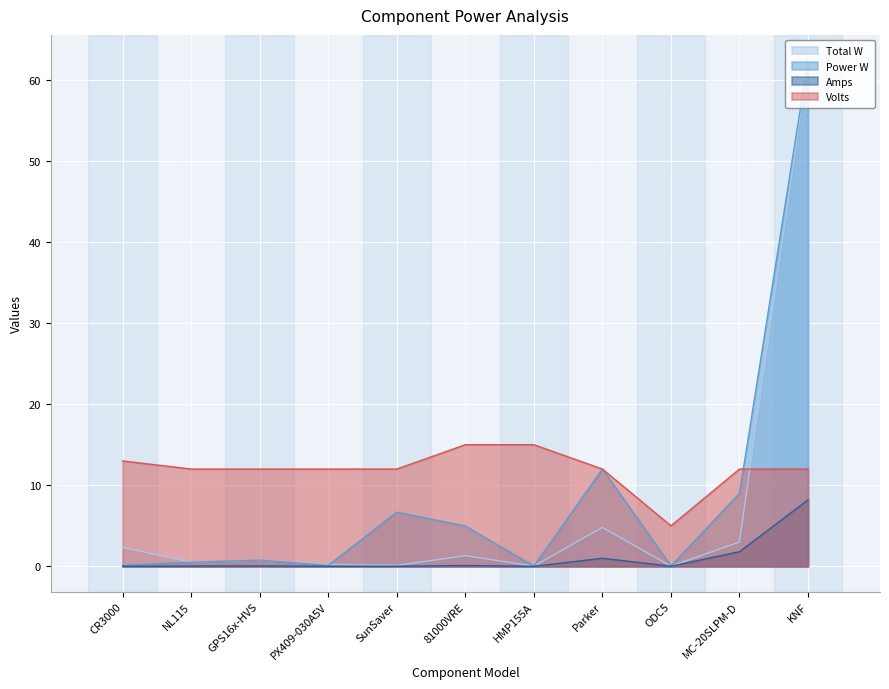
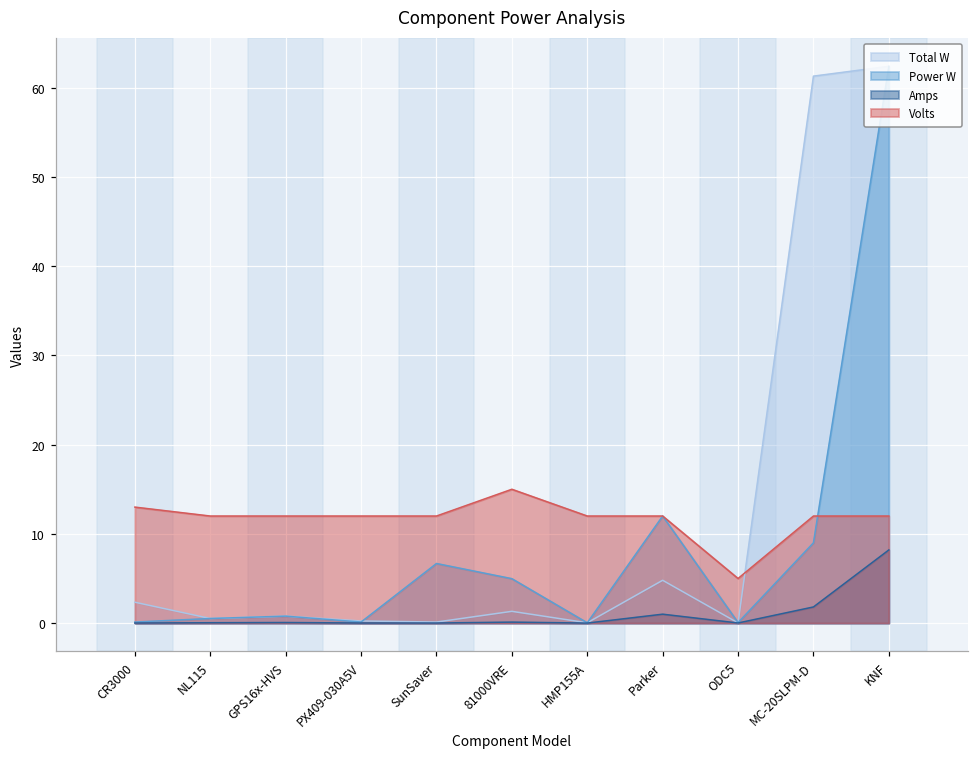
  {
    "Total W": {
      "CR3000": 2,
      "81000VRE": 1,
      "Parker": 5,
-     "MC-20SLPM-D": 3
+     "MC-20SLPM-D": 61
    },
    "Power W": {
      "SunSaver": 7,
      "81000VRE": 5,
      "MC-20SLPM-D": 9
    },
    "Amps": {
      "NL115": 0,
      "GPS16x-HVS": 0,
      "81000VRE": 0,
      "Parker": 1,
      "MC-20SLPM-D": 2,
      "KNF": 8
    },
    "Volts": {
      "CR3000": 13,
      "NL115": 12,
      "GPS16x-HVS": 12,
      "PX409-030A5V": 12,
      "SunSaver": 12,
      "81000VRE": 15,
-     "HMP155A": 15,
+     "HMP155A": 12,
      "ODC5": 5,
      "MC-20SLPM-D": 12,
      "KNF": 12
    }
  }
